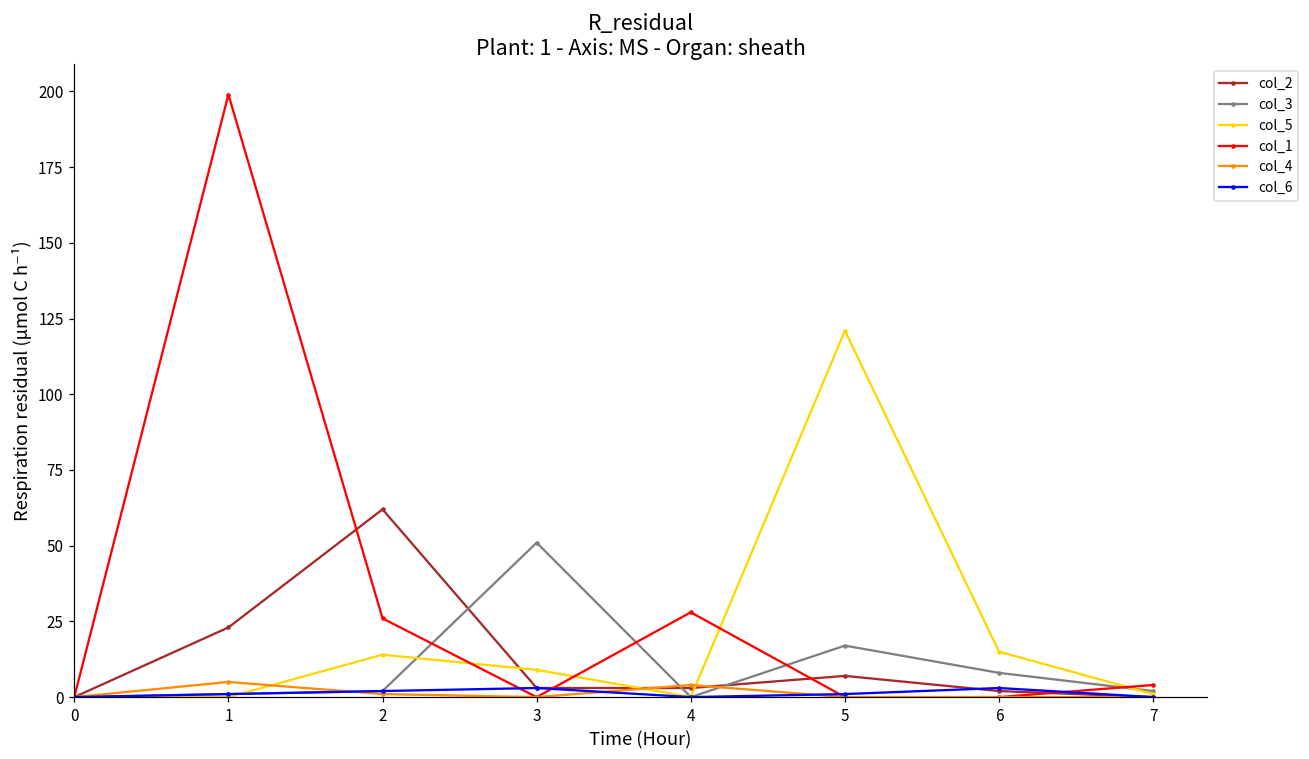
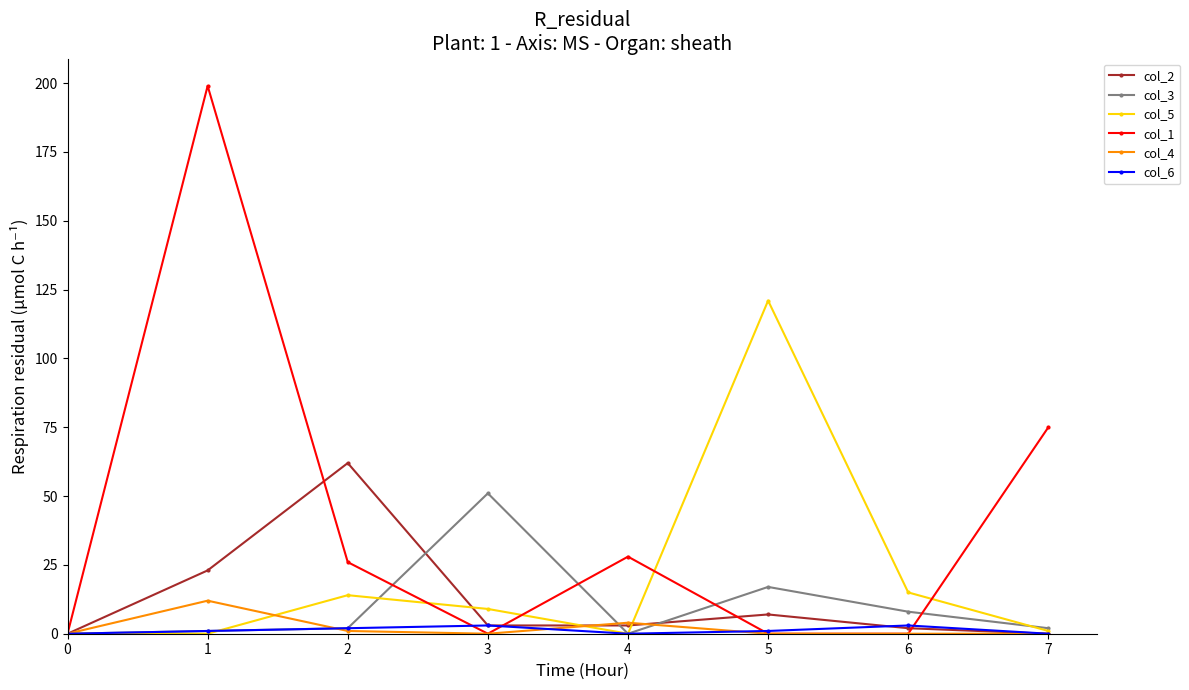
  {
    "col_2": {
      "1": 23,
      "2": 62,
      "4": 3,
      "5": 7,
      "6": 2
    },
    "col_3": {
      "3": 51,
      "5": 17,
      "6": 8,
      "7": 2
    },
    "col_5": {
      "1": 0,
      "2": 14,
      "3": 9,
      "5": 121,
      "6": 15,
      "7": 1
    },
    "col_1": {
      "1": 199,
      "2": 26,
      "4": 28,
-     "7": 4
+     "7": 75
    },
    "col_4": {
-     "1": 5,
+     "1": 12,
      "2": 1,
      "4": 4
    },
    "col_6": {
      "5": 1,
      "6": 3
    }
  }
